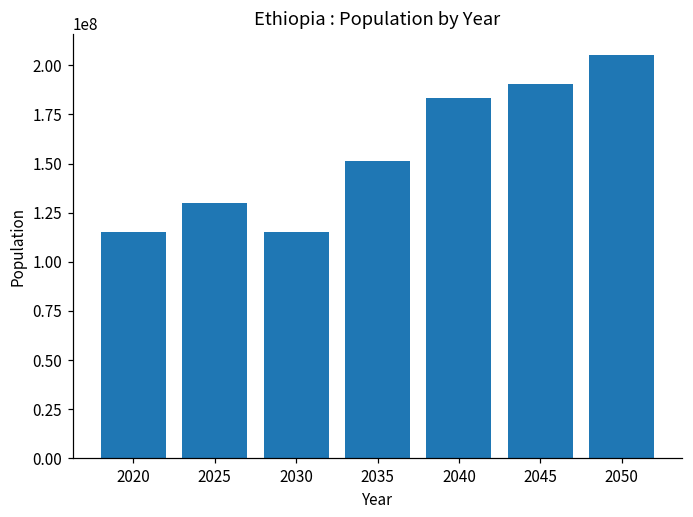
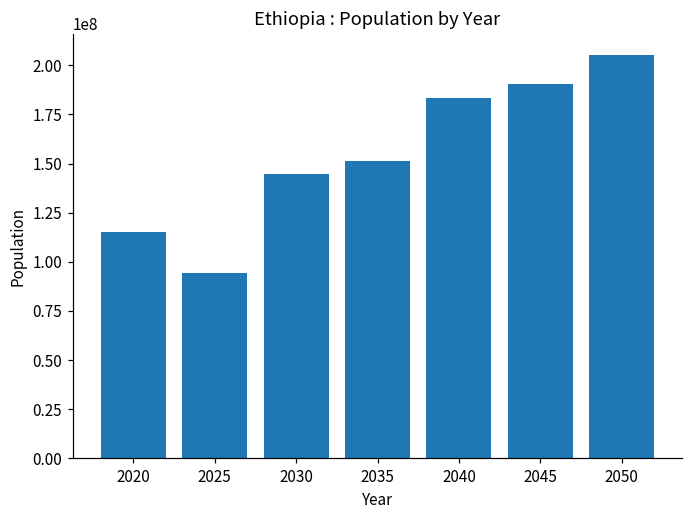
  {
    "2020": 115000000,
-   "2025": 130000000,
-   "2030": 115000000,
+   "2025": 94000000,
+   "2030": 145000000,
    "2035": 151000000,
    "2040": 183000000,
    "2045": 191000000,
    "2050": 205000000
  }
